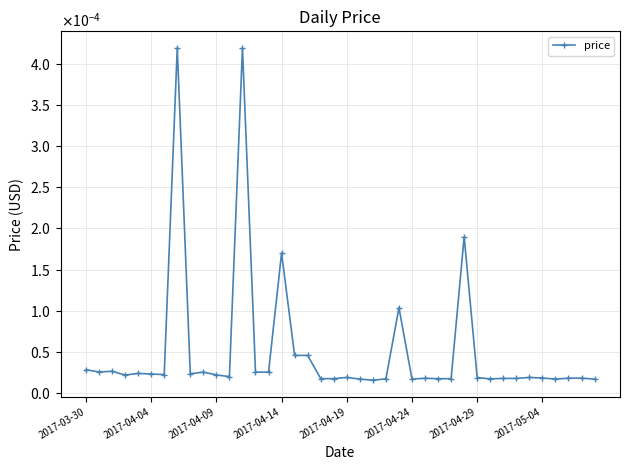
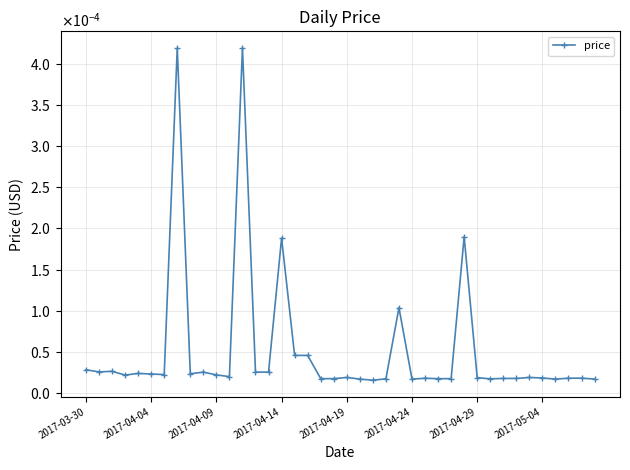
  {
    "2017-03-30": 0.00003,
    "2017-04-04": 0.00002,
    "2017-04-09": 0.00002,
-   "2017-04-14": 0.00017,
+   "2017-04-14": 0.00019,
    "2017-04-19": 0.00002,
    "2017-04-24": 0.00002,
    "2017-04-29": 0.00002,
    "2017-05-04": 0.00002
  }
